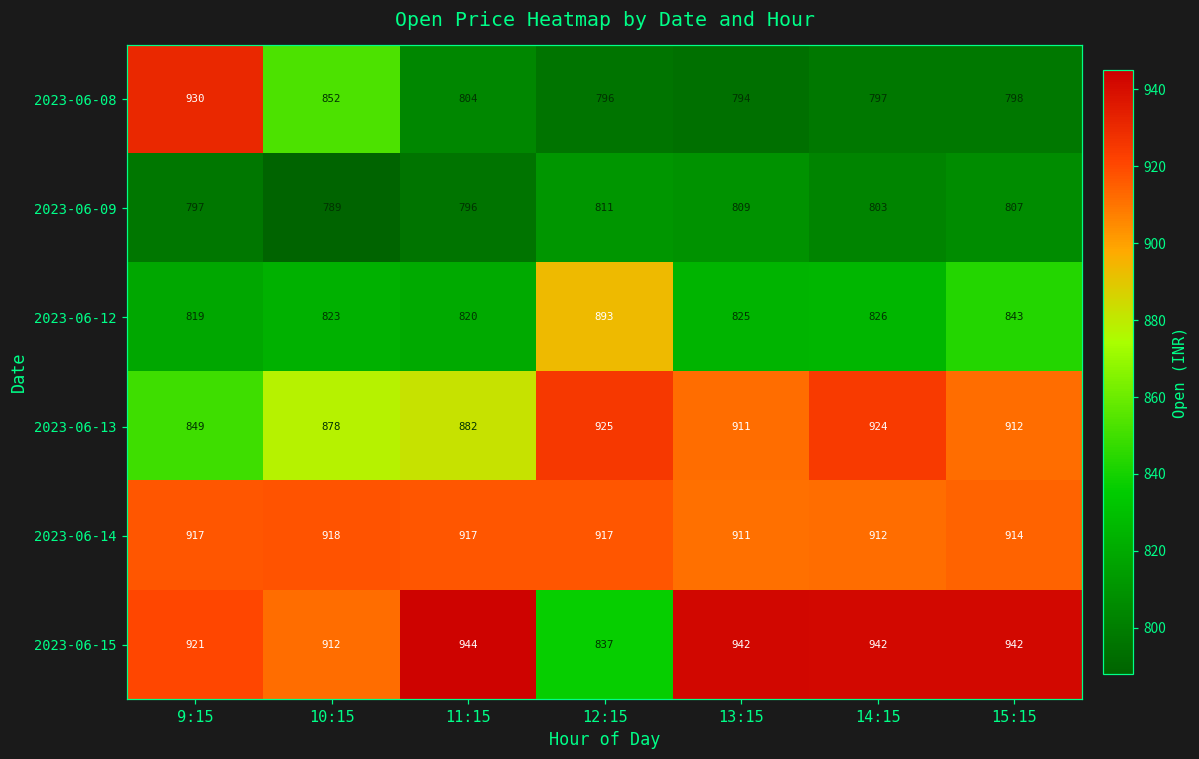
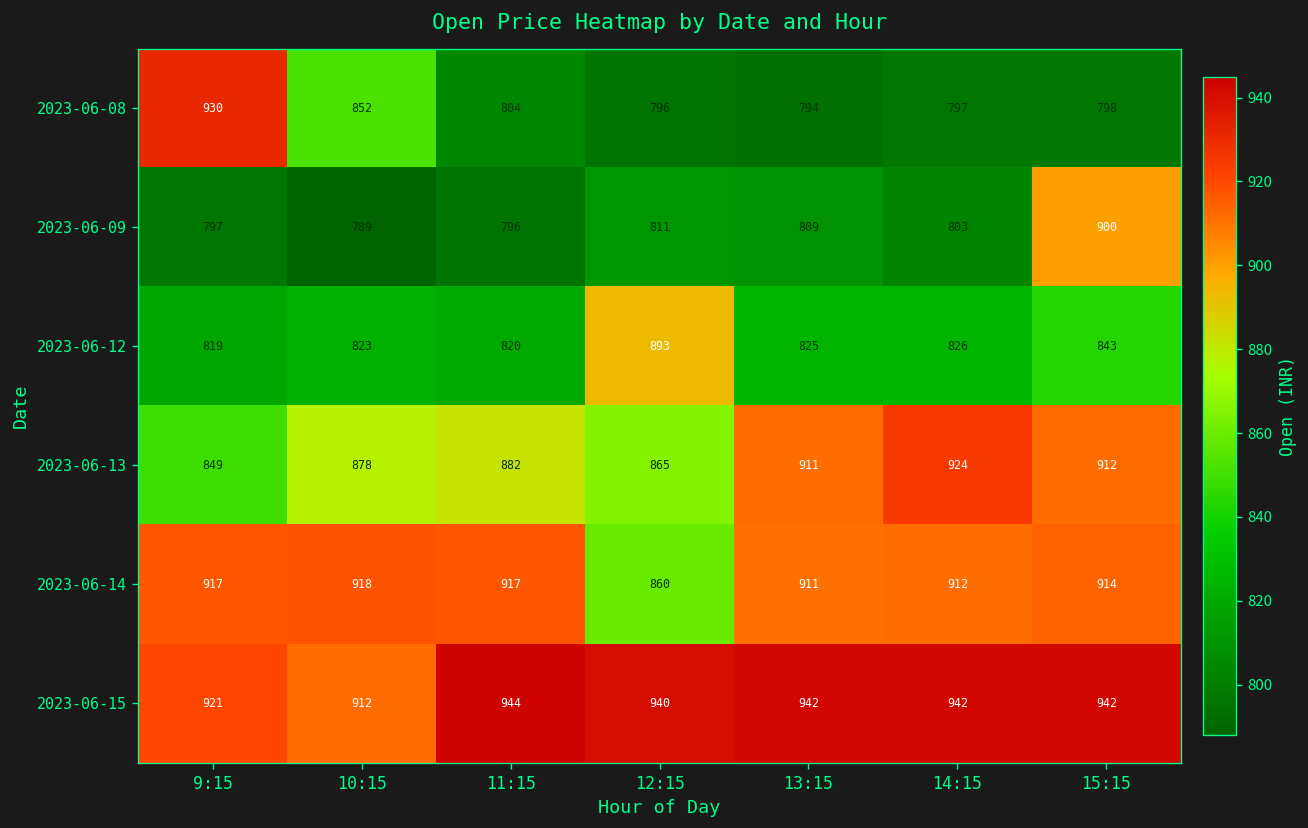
  {
    "2023-06-08": {
      "9:15": 930,
      "10:15": 852,
      "11:15": 804,
      "12:15": 796,
      "13:15": 794,
      "14:15": 797,
      "15:15": 798
    },
    "2023-06-09": {
      "9:15": 797,
      "10:15": 789,
      "11:15": 796,
      "12:15": 811,
      "13:15": 809,
      "14:15": 803,
-     "15:15": 807
+     "15:15": 900
    },
    "2023-06-12": {
      "9:15": 819,
      "10:15": 823,
      "11:15": 820,
      "12:15": 893,
      "13:15": 825,
      "14:15": 826,
      "15:15": 843
    },
    "2023-06-13": {
      "9:15": 849,
      "10:15": 878,
      "11:15": 882,
-     "12:15": 925,
+     "12:15": 865,
      "13:15": 911,
      "14:15": 924,
      "15:15": 912
    },
    "2023-06-14": {
      "9:15": 917,
      "10:15": 918,
      "11:15": 917,
-     "12:15": 917,
+     "12:15": 860,
      "13:15": 911,
      "14:15": 912,
      "15:15": 914
    },
    "2023-06-15": {
      "9:15": 921,
      "10:15": 912,
      "11:15": 944,
-     "12:15": 837,
+     "12:15": 940,
      "13:15": 942,
      "14:15": 942,
      "15:15": 942
    }
  }
